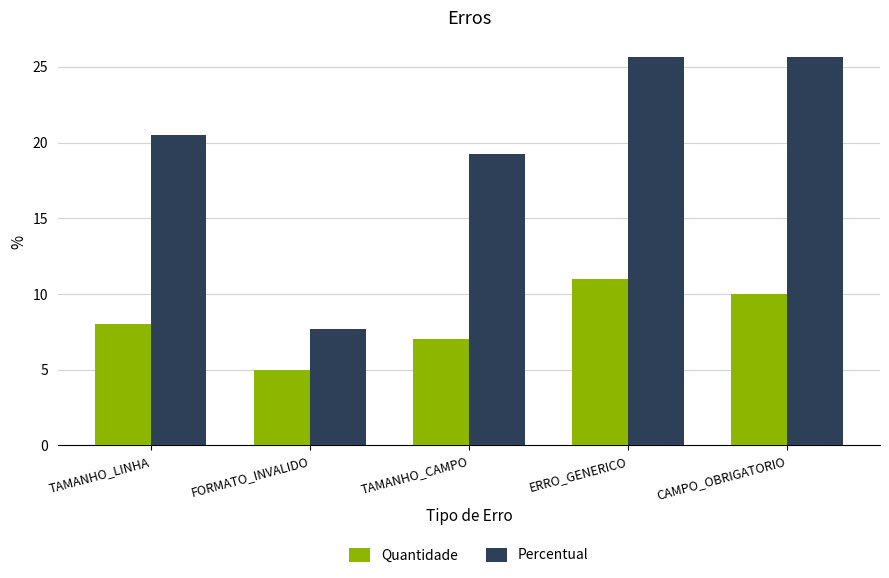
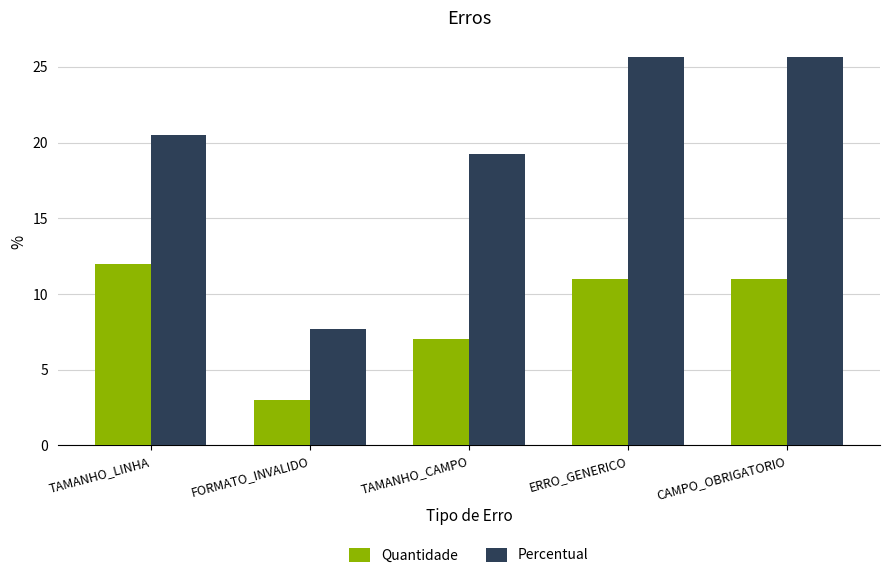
  {
    "Quantidade": {
-     "TAMANHO_LINHA": 8,
-     "FORMATO_INVALIDO": 5,
+     "TAMANHO_LINHA": 12,
+     "FORMATO_INVALIDO": 3,
      "TAMANHO_CAMPO": 7,
      "ERRO_GENERICO": 11,
-     "CAMPO_OBRIGATORIO": 10
+     "CAMPO_OBRIGATORIO": 11
    },
    "Percentual": {
      "TAMANHO_LINHA": 20.5,
      "FORMATO_INVALIDO": 7.7,
      "TAMANHO_CAMPO": 19.2,
      "ERRO_GENERICO": 25.6,
      "CAMPO_OBRIGATORIO": 25.6
    }
  }
